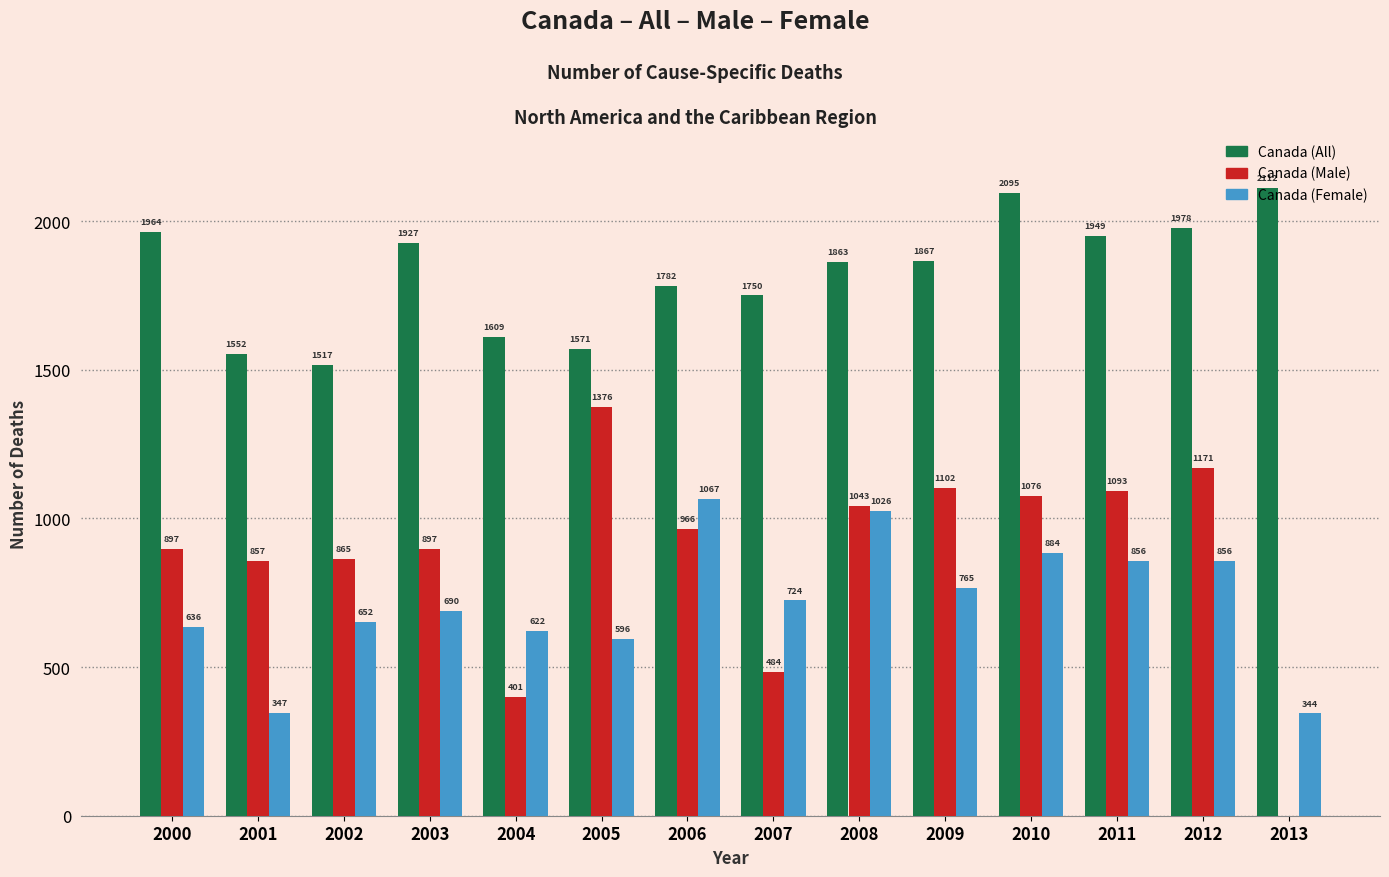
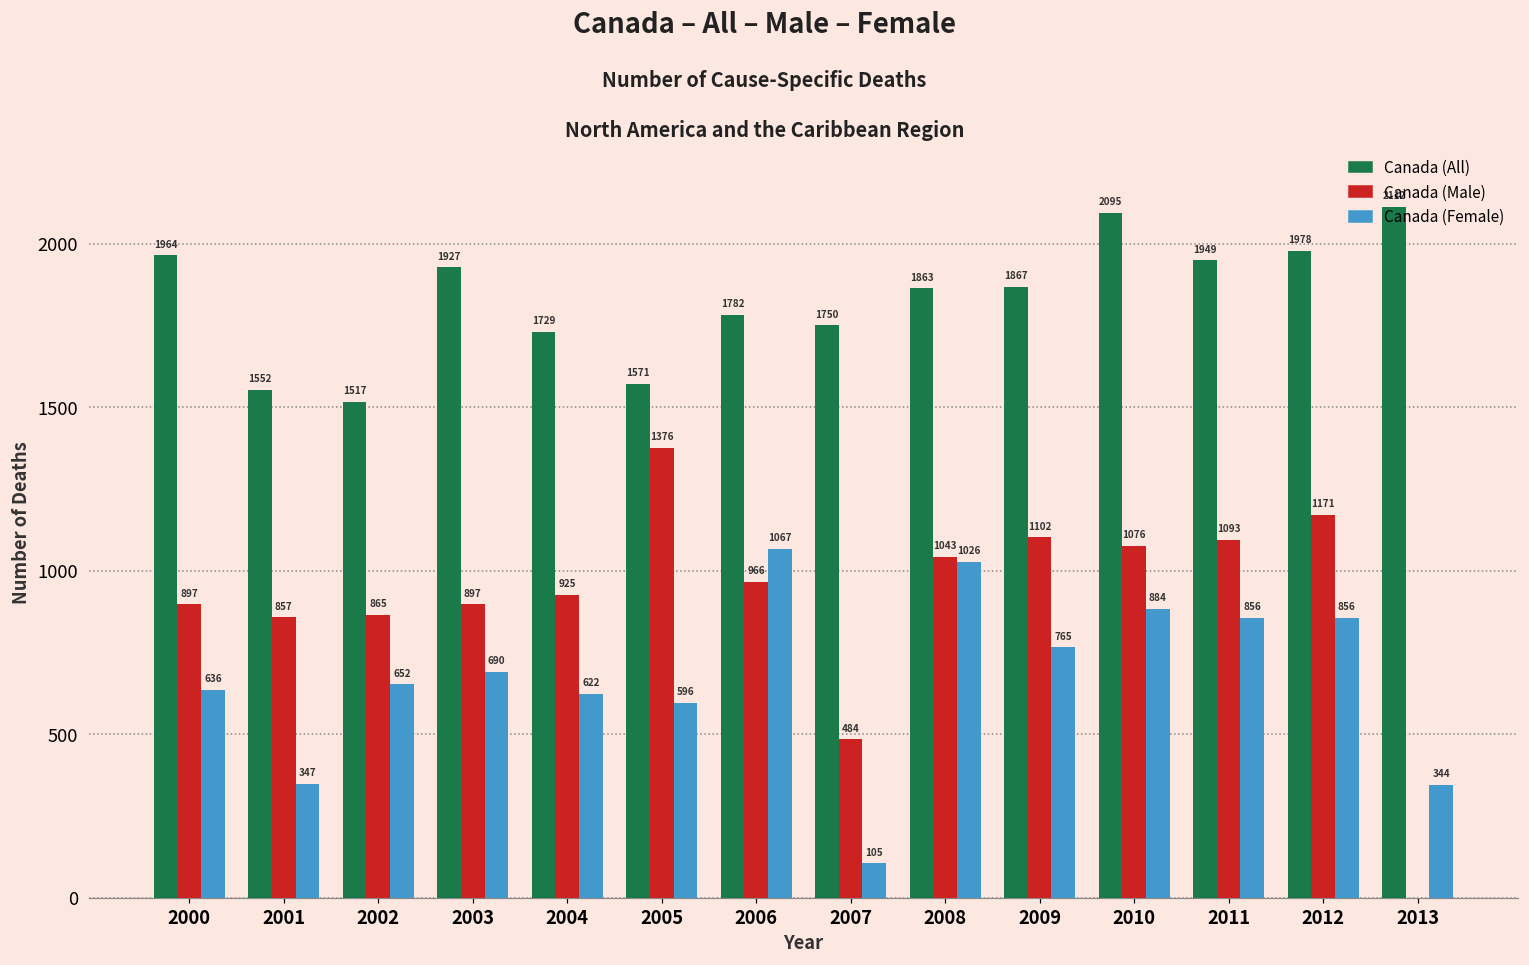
  {
    "Canada (All)": {
      "2000": 1964,
      "2001": 1552,
      "2002": 1517,
      "2003": 1927,
-     "2004": 1609,
+     "2004": 1729,
      "2005": 1571,
      "2006": 1782,
      "2007": 1750,
      "2008": 1863,
      "2009": 1867,
      "2010": 2095,
      "2011": 1949,
      "2012": 1978
    },
    "Canada (Male)": {
      "2000": 897,
      "2001": 857,
      "2002": 865,
      "2003": 897,
-     "2004": 401,
+     "2004": 925,
      "2005": 1376,
      "2006": 966,
      "2007": 484,
      "2008": 1043,
      "2009": 1102,
      "2010": 1076,
      "2011": 1093,
      "2012": 1171
    },
    "Canada (Female)": {
      "2000": 636,
      "2001": 347,
      "2002": 652,
      "2003": 690,
      "2004": 622,
      "2005": 596,
      "2006": 1067,
-     "2007": 724,
+     "2007": 105,
      "2008": 1026,
      "2009": 765,
      "2010": 884,
      "2011": 856,
      "2012": 856,
      "2013": 344
    }
  }
